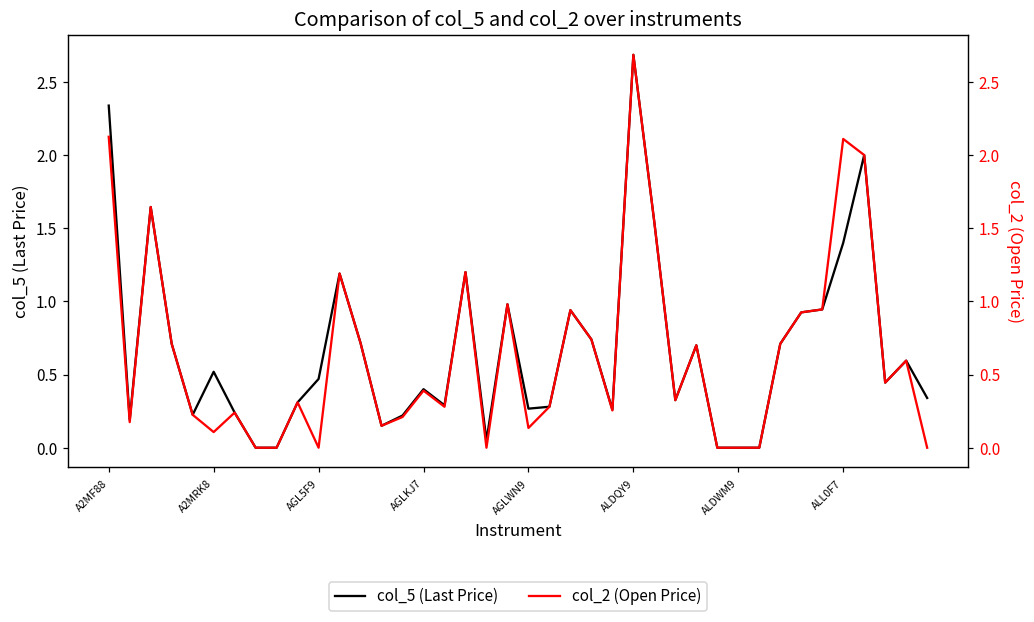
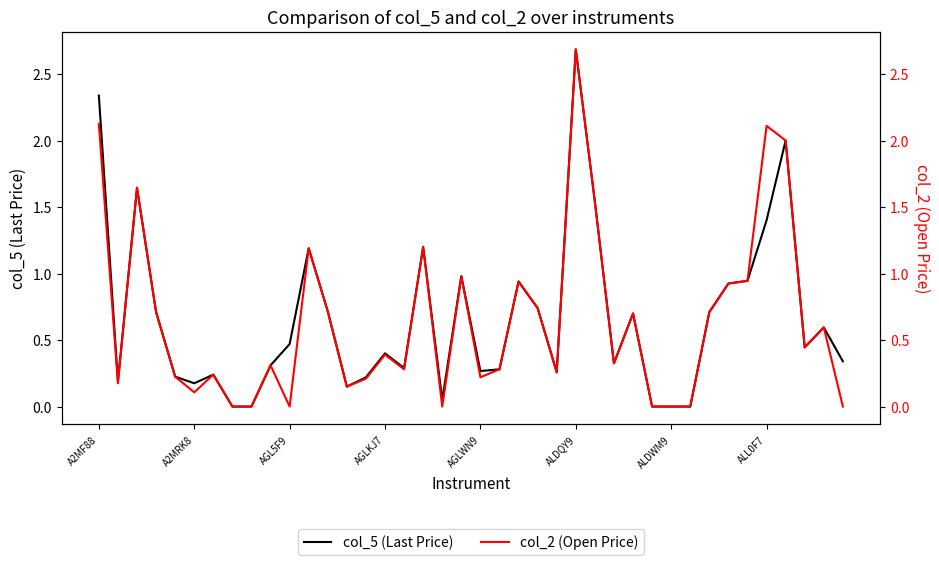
  {
    "col_5 (Last Price)": {
      "A2MF88": 2.34,
-     "A2MRK8": 0.52,
+     "A2MRK8": 0.18,
      "AGL5F9": 0.47,
      "AGLKJ7": 0.40,
      "AGLWN9": 0.27,
      "ALDQY9": 2.69,
      "ALDWM9": 0.00,
      "ALL0F7": 1.40
    },
    "col_2 (Open Price)": {
      "A2MF88": 2.13,
      "A2MRK8": 0.11,
      "AGL5F9": 0.00,
      "AGLKJ7": 0.39,
-     "AGLWN9": 0.14,
+     "AGLWN9": 0.22,
      "ALDQY9": 2.69,
      "ALDWM9": 0.00,
      "ALL0F7": 2.11
    }
  }
